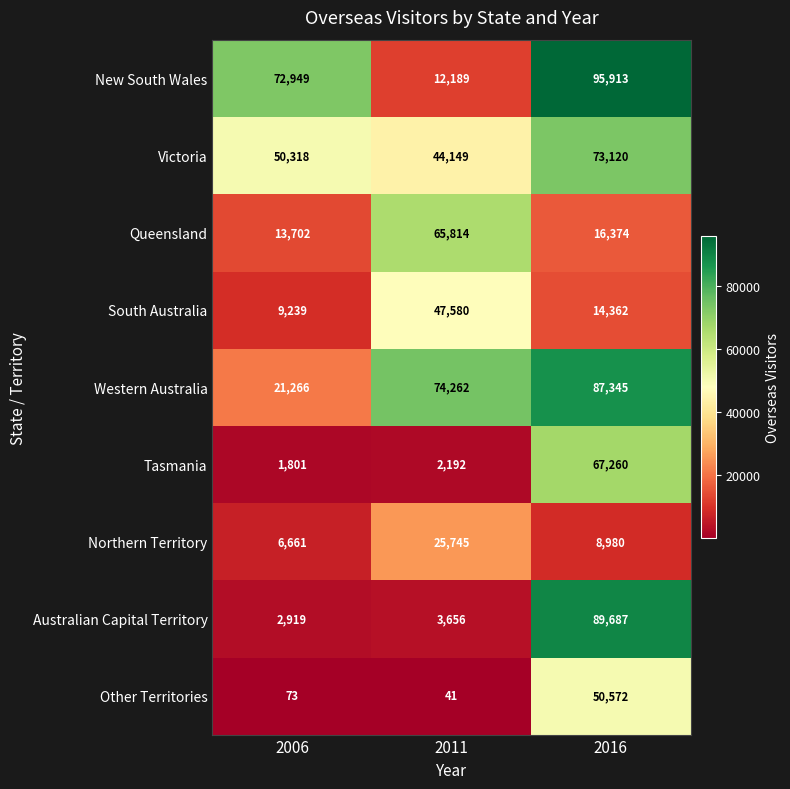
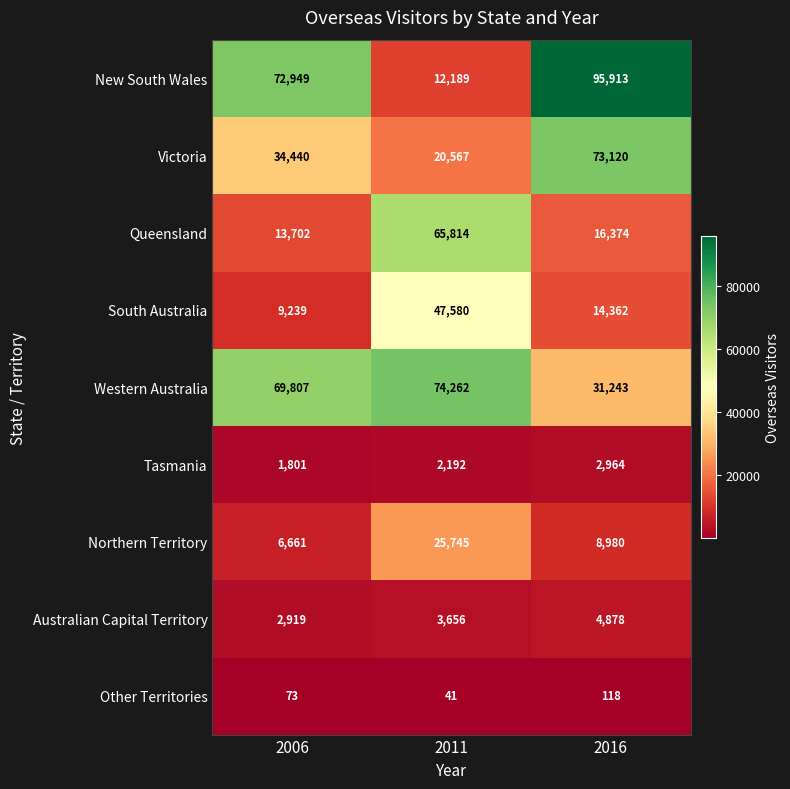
  {
    "New South Wales": {
      "2006": "72,949",
      "2011": "12,189",
      "2016": "95,913"
    },
    "Victoria": {
-     "2006": "50,318",
-     "2011": "44,149",
+     "2006": "34,440",
+     "2011": "20,567",
      "2016": "73,120"
    },
    "Queensland": {
      "2006": "13,702",
      "2011": "65,814",
      "2016": "16,374"
    },
    "South Australia": {
      "2006": "9,239",
      "2011": "47,580",
      "2016": "14,362"
    },
    "Western Australia": {
-     "2006": "21,266",
+     "2006": "69,807",
      "2011": "74,262",
-     "2016": "87,345"
+     "2016": "31,243"
    },
    "Tasmania": {
      "2006": "1,801",
      "2011": "2,192",
-     "2016": "67,260"
+     "2016": "2,964"
    },
    "Northern Territory": {
      "2006": "6,661",
      "2011": "25,745",
      "2016": "8,980"
    },
    "Australian Capital Territory": {
      "2006": "2,919",
      "2011": "3,656",
-     "2016": "89,687"
+     "2016": "4,878"
    },
    "Other Territories": {
      "2006": "73",
      "2011": "41",
-     "2016": "50,572"
+     "2016": "118"
    }
  }
